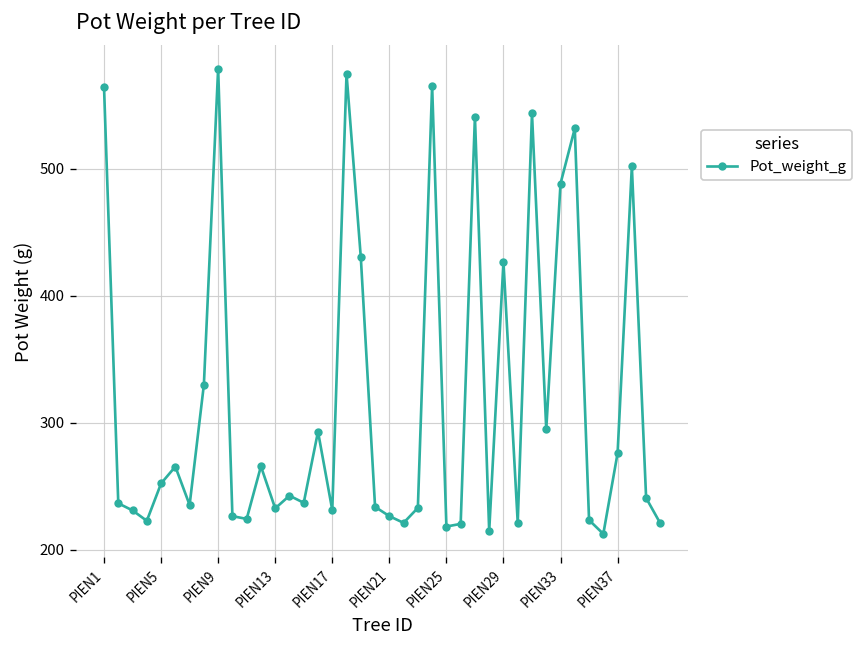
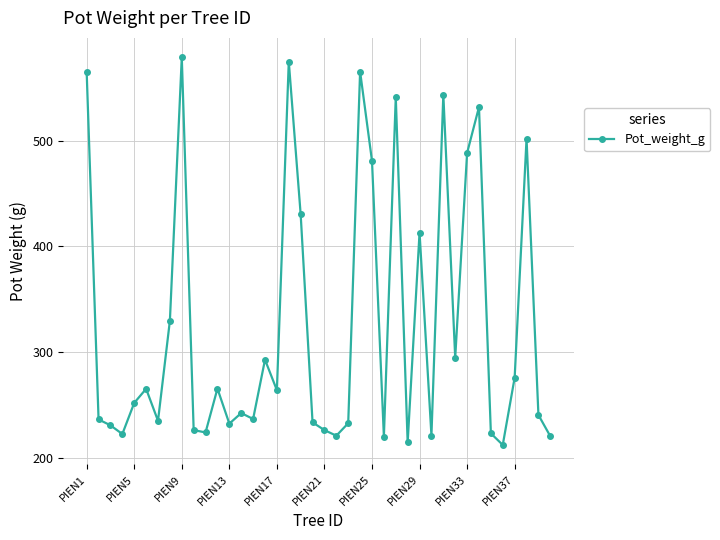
  {
    "PIEN1": 565,
    "PIEN5": 252,
    "PIEN9": 579,
    "PIEN13": 233,
-   "PIEN17": 231,
+   "PIEN17": 264,
    "PIEN21": 227,
-   "PIEN25": 218,
-   "PIEN29": 427,
+   "PIEN25": 481,
+   "PIEN29": 413,
    "PIEN33": 488,
    "PIEN37": 276
  }
